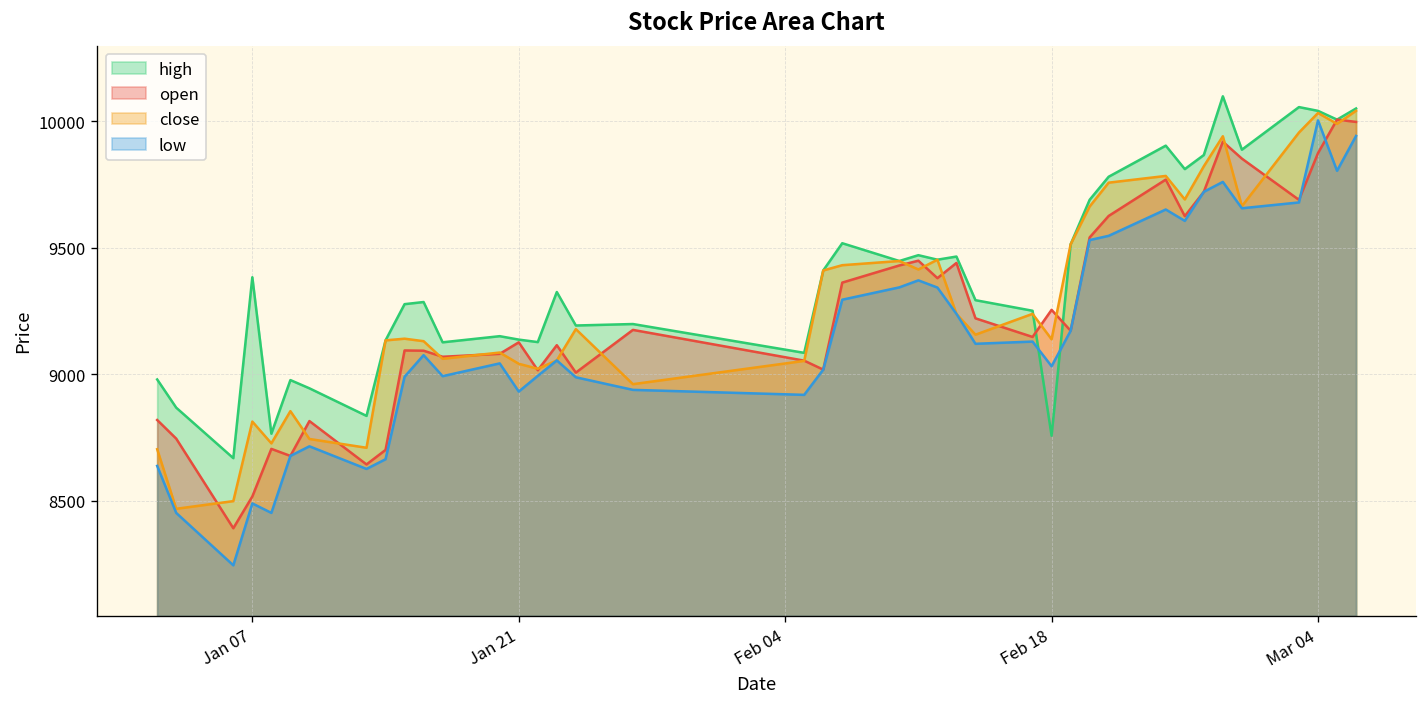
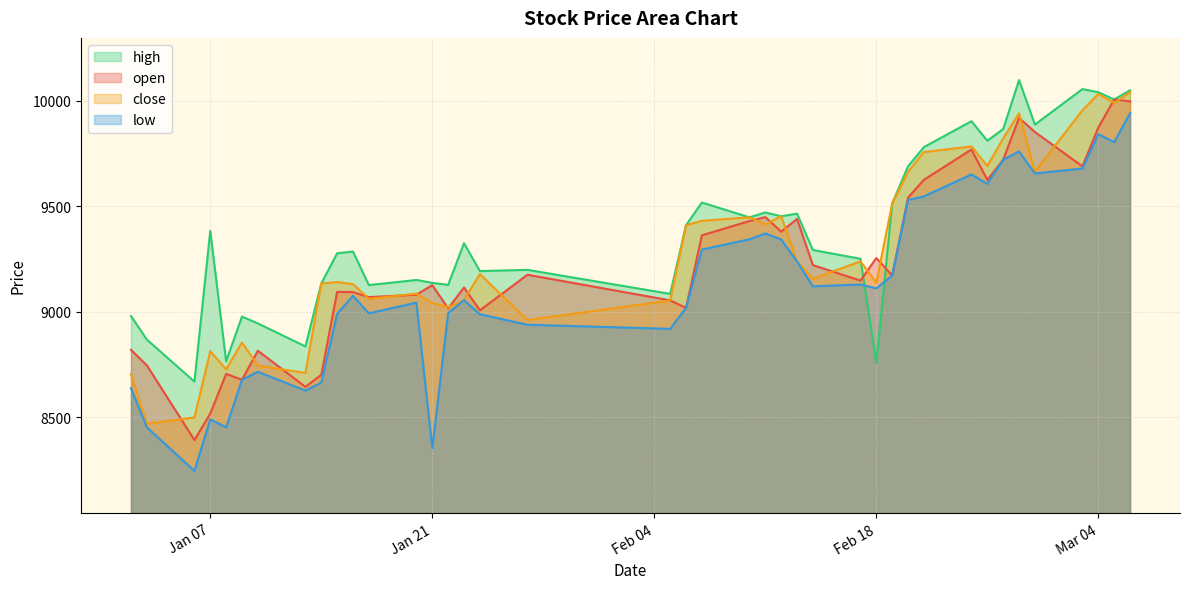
  {
    "high": {
      "Jan 07": 9380,
      "Feb 18": 8760
    },
    "low": {
      "Jan 07": 8490,
-     "Jan 21": 8930,
-     "Feb 18": 9030,
-     "Mar 04": 10000
+     "Jan 21": 8350,
+     "Feb 18": 9110,
+     "Mar 04": 9840
    }
  }
